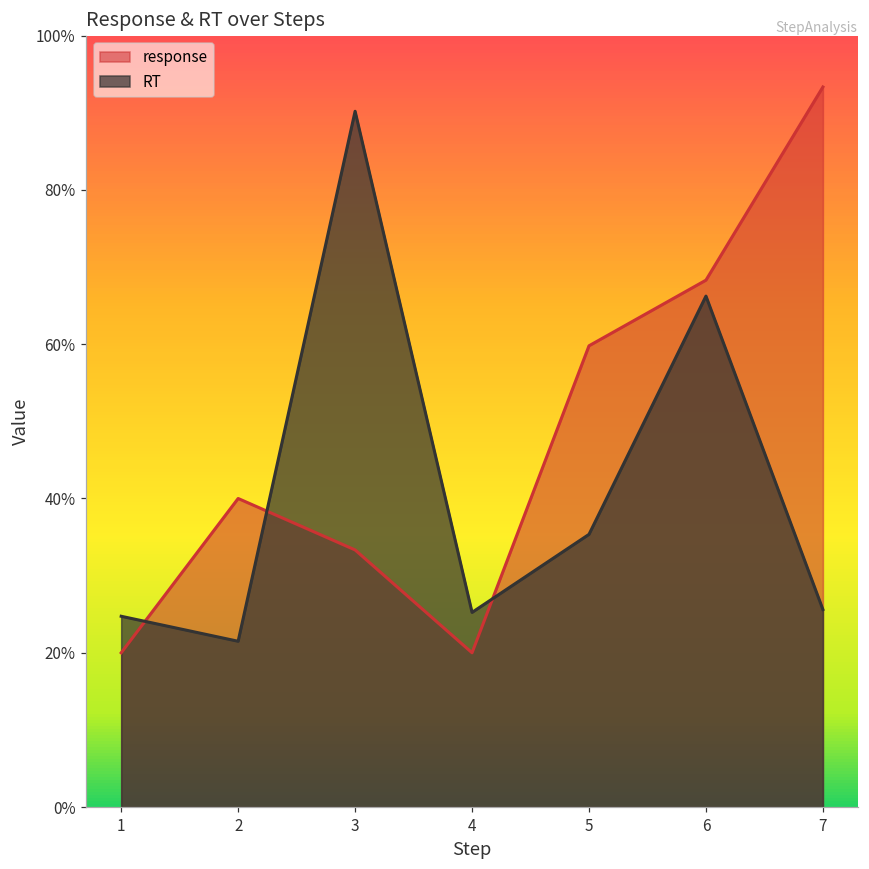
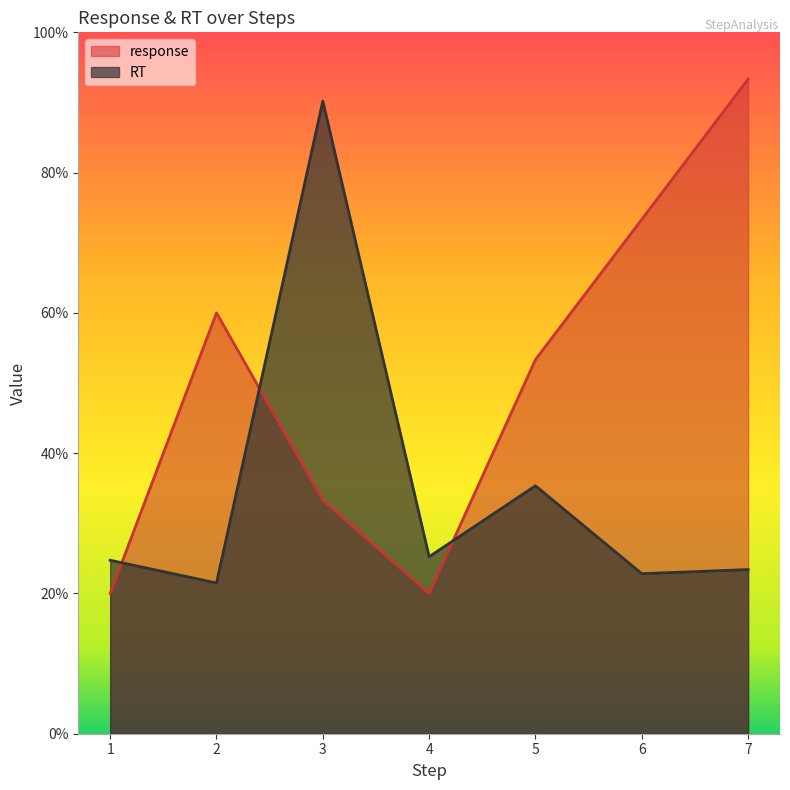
  {
    "response": {
      "1": "20%",
-     "2": "40%",
+     "2": "60%",
      "3": "33%",
      "4": "20%",
-     "5": "60%",
-     "6": "68%",
+     "5": "53%",
+     "6": "73%",
      "7": "93%"
    },
    "RT": {
      "1": "25%",
      "2": "21%",
      "3": "90%",
      "4": "25%",
      "5": "35%",
-     "6": "66%",
-     "7": "26%"
+     "6": "23%",
+     "7": "23%"
    }
  }
